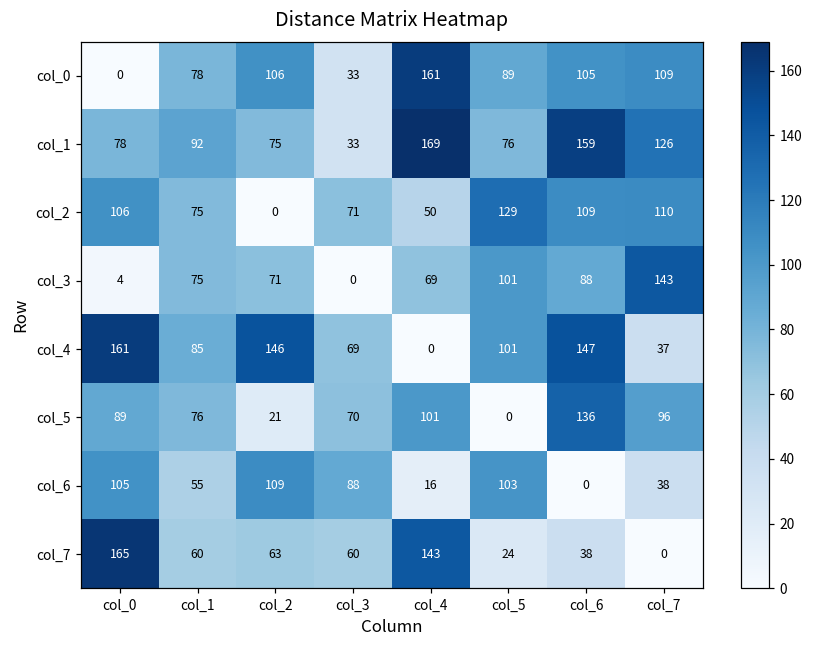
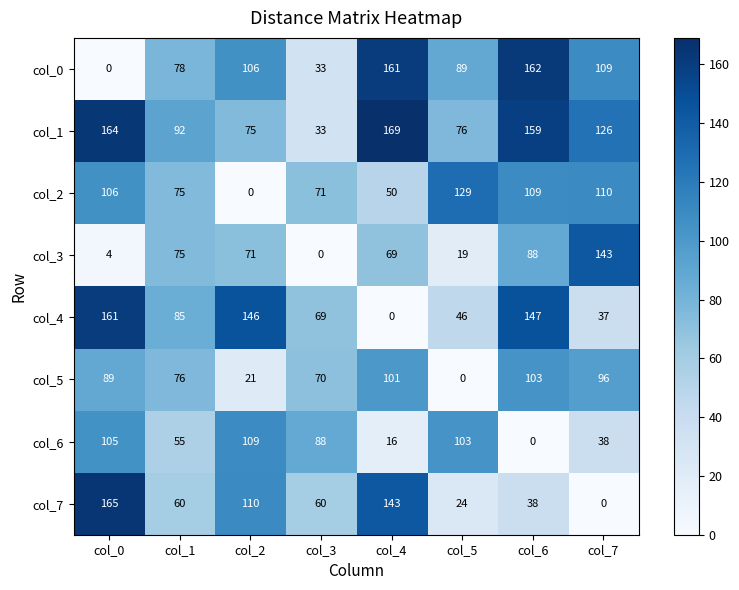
  {
    "col_0": {
      "col_0": 0,
      "col_1": 78,
      "col_2": 106,
      "col_3": 33,
      "col_4": 161,
      "col_5": 89,
-     "col_6": 105,
+     "col_6": 162,
      "col_7": 109
    },
    "col_1": {
-     "col_0": 78,
+     "col_0": 164,
      "col_1": 92,
      "col_2": 75,
      "col_3": 33,
      "col_4": 169,
      "col_5": 76,
      "col_6": 159,
      "col_7": 126
    },
    "col_2": {
      "col_0": 106,
      "col_1": 75,
      "col_2": 0,
      "col_3": 71,
      "col_4": 50,
      "col_5": 129,
      "col_6": 109,
      "col_7": 110
    },
    "col_3": {
      "col_0": 4,
      "col_1": 75,
      "col_2": 71,
      "col_3": 0,
      "col_4": 69,
-     "col_5": 101,
+     "col_5": 19,
      "col_6": 88,
      "col_7": 143
    },
    "col_4": {
      "col_0": 161,
      "col_1": 85,
      "col_2": 146,
      "col_3": 69,
      "col_4": 0,
-     "col_5": 101,
+     "col_5": 46,
      "col_6": 147,
      "col_7": 37
    },
    "col_5": {
      "col_0": 89,
      "col_1": 76,
      "col_2": 21,
      "col_3": 70,
      "col_4": 101,
      "col_5": 0,
-     "col_6": 136,
+     "col_6": 103,
      "col_7": 96
    },
    "col_6": {
      "col_0": 105,
      "col_1": 55,
      "col_2": 109,
      "col_3": 88,
      "col_4": 16,
      "col_5": 103,
      "col_6": 0,
      "col_7": 38
    },
    "col_7": {
      "col_0": 165,
      "col_1": 60,
-     "col_2": 63,
+     "col_2": 110,
      "col_3": 60,
      "col_4": 143,
      "col_5": 24,
      "col_6": 38,
      "col_7": 0
    }
  }
